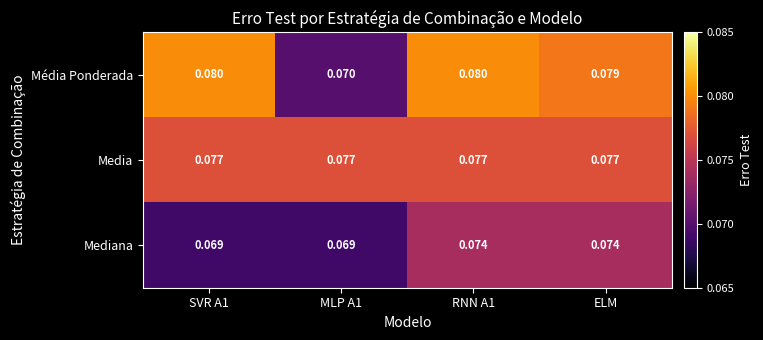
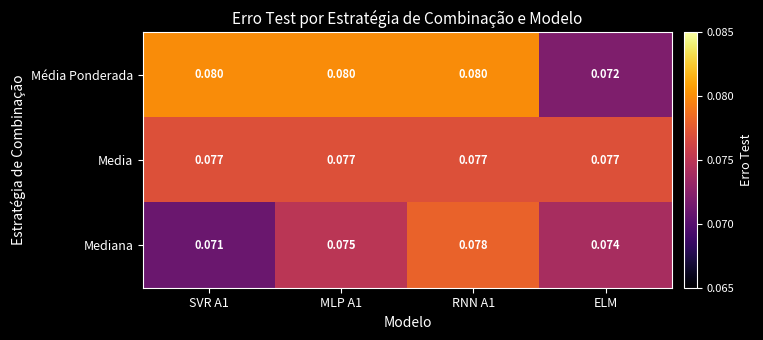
  {
    "Média Ponderada": {
      "SVR A1": 0.080,
-     "MLP A1": 0.070,
+     "MLP A1": 0.080,
      "RNN A1": 0.080,
-     "ELM": 0.079
+     "ELM": 0.072
    },
    "Media": {
      "SVR A1": 0.077,
      "MLP A1": 0.077,
      "RNN A1": 0.077,
      "ELM": 0.077
    },
    "Mediana": {
-     "SVR A1": 0.069,
-     "MLP A1": 0.069,
-     "RNN A1": 0.074,
+     "SVR A1": 0.071,
+     "MLP A1": 0.075,
+     "RNN A1": 0.078,
      "ELM": 0.074
    }
  }
